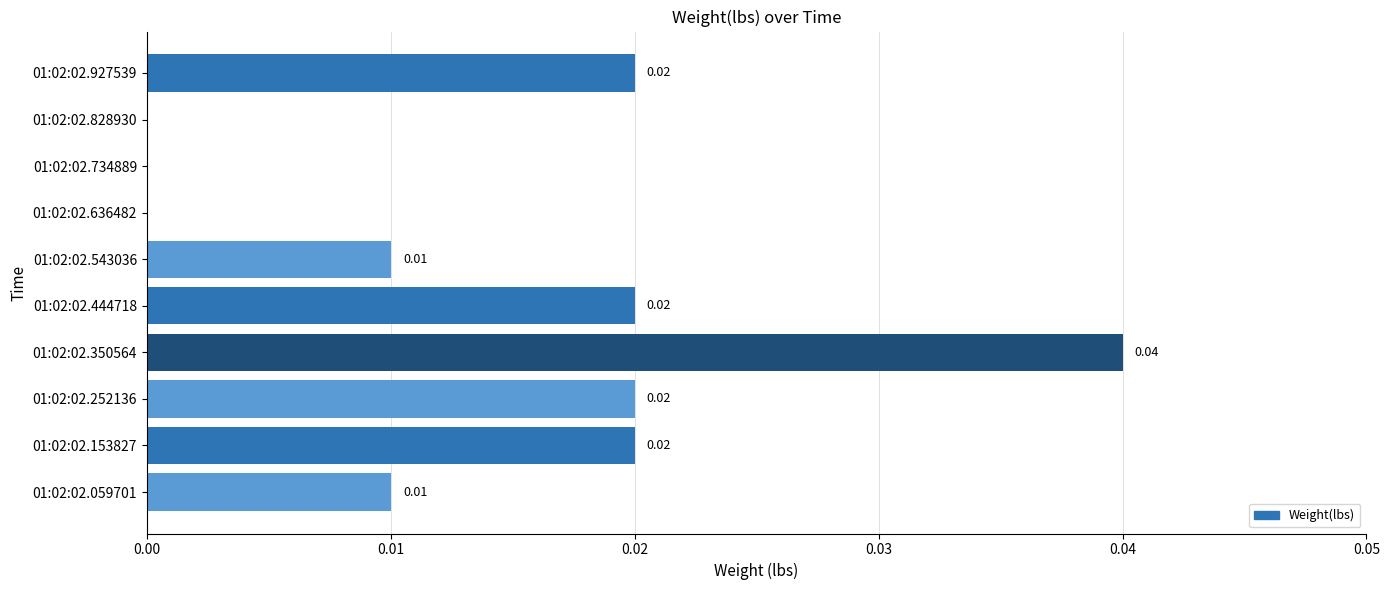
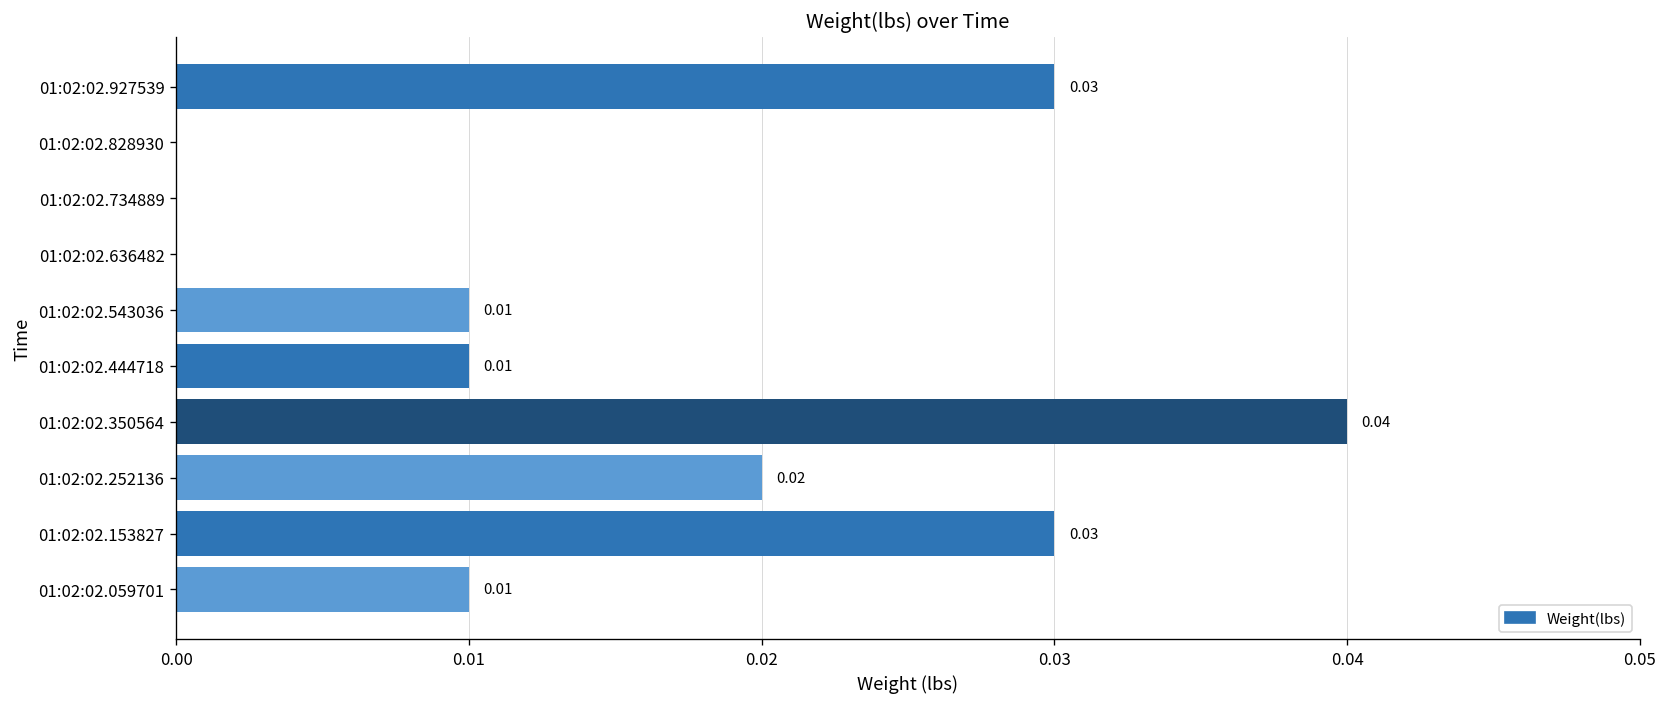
  {
-   "01:02:02.927539": 0.02,
+   "01:02:02.927539": 0.03,
    "01:02:02.543036": 0.01,
-   "01:02:02.444718": 0.02,
+   "01:02:02.444718": 0.01,
    "01:02:02.350564": 0.04,
    "01:02:02.252136": 0.02,
-   "01:02:02.153827": 0.02,
+   "01:02:02.153827": 0.03,
    "01:02:02.059701": 0.01
  }
